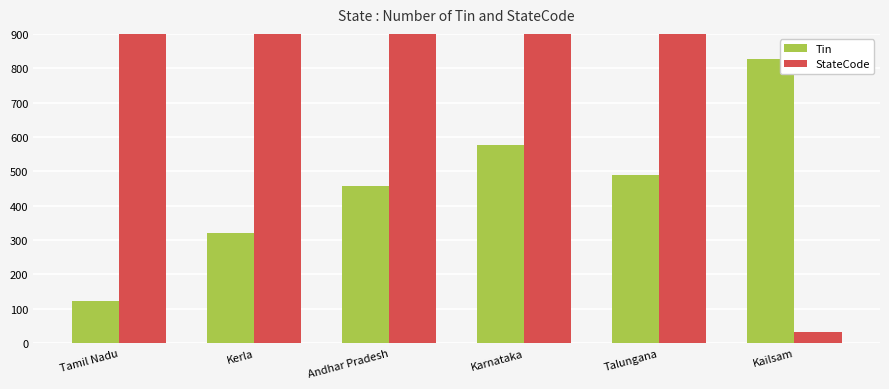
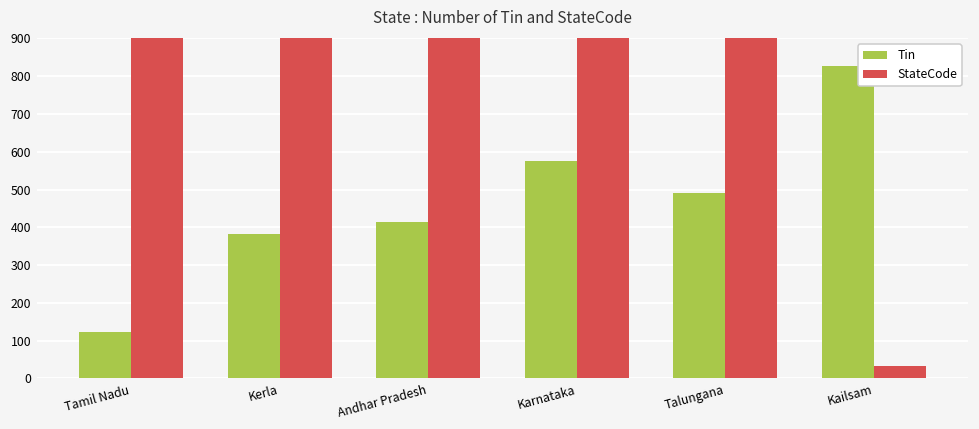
  {
    "Tin": {
      "Tamil Nadu": 120,
-     "Kerla": 320,
-     "Andhar Pradesh": 460,
+     "Kerla": 380,
+     "Andhar Pradesh": 410,
      "Karnataka": 580,
      "Talungana": 490,
      "Kailsam": 830
    },
    "StateCode": {
      "Kailsam": 30
    }
  }
